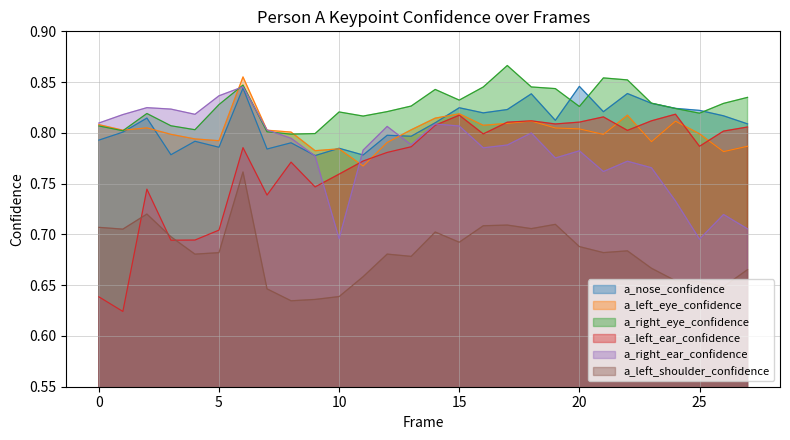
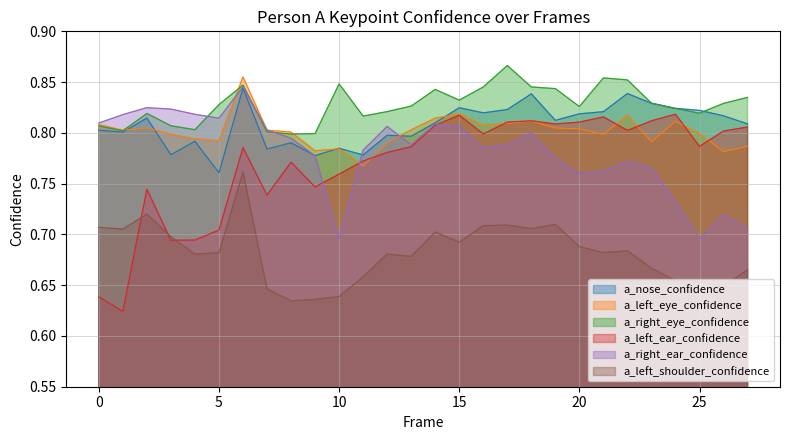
  {
    "a_nose_confidence": {
-     "0": 0.793,
-     "5": 0.786,
+     "0": 0.803,
+     "5": 0.761,
      "15": 0.825,
-     "20": 0.846,
+     "20": 0.819,
      "25": 0.822
    },
    "a_right_eye_confidence": {
      "5": 0.828,
-     "10": 0.821,
+     "10": 0.848,
      "15": 0.832,
      "20": 0.826,
      "25": 0.819
    },
    "a_right_ear_confidence": {
-     "5": 0.837,
+     "5": 0.815,
      "10": 0.696,
      "15": 0.807,
-     "20": 0.782,
+     "20": 0.760,
      "25": 0.695
    }
  }
